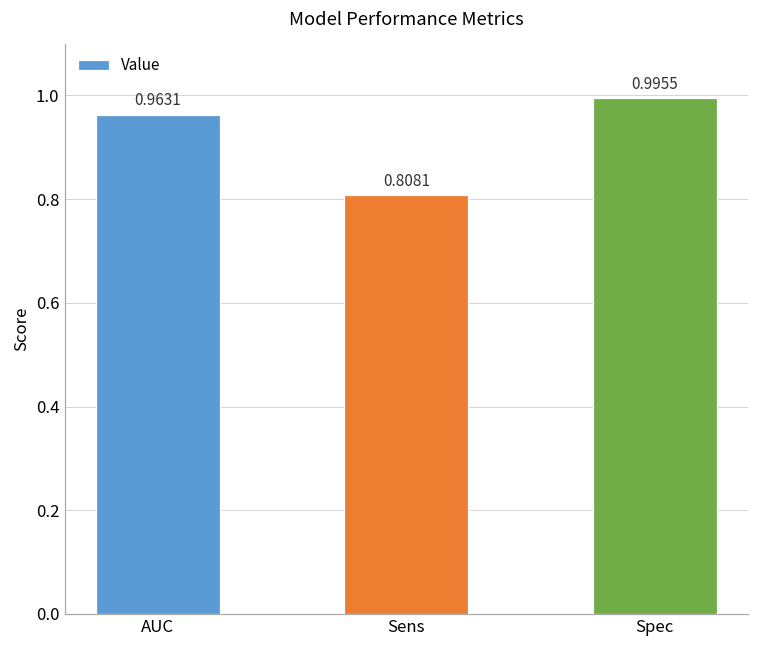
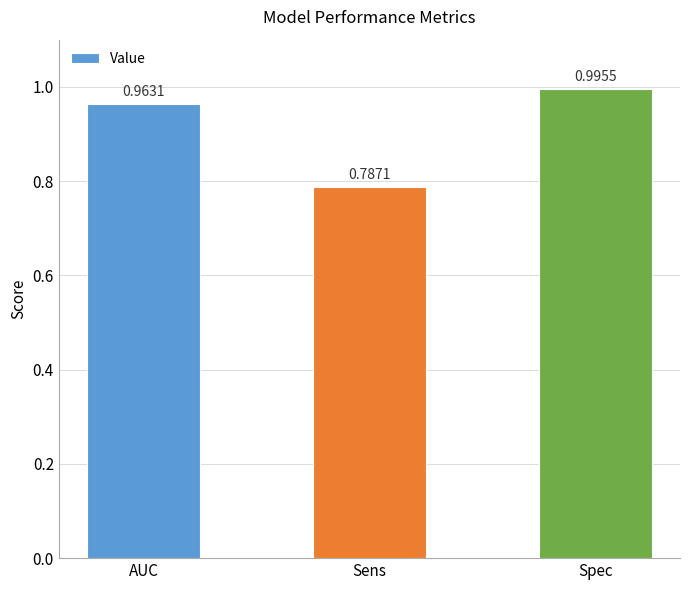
  {
    "AUC": 0.9631,
-   "Sens": 0.8081,
+   "Sens": 0.7871,
    "Spec": 0.9955
  }
